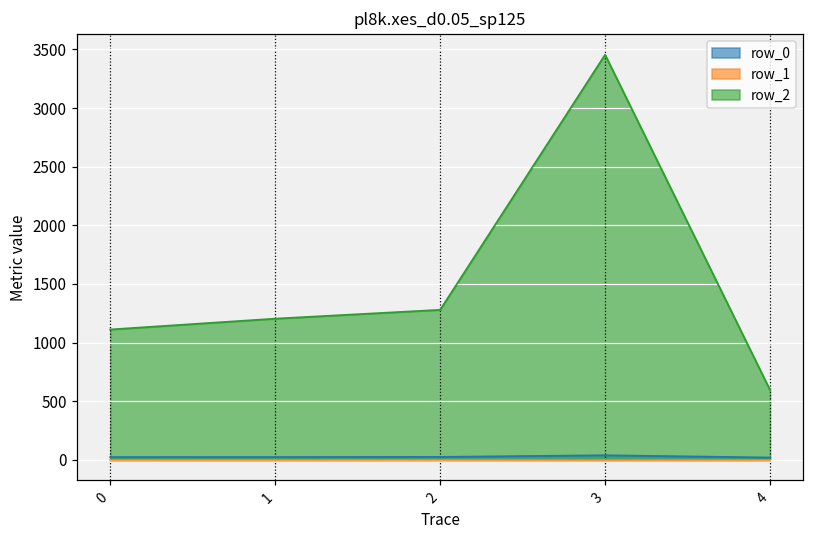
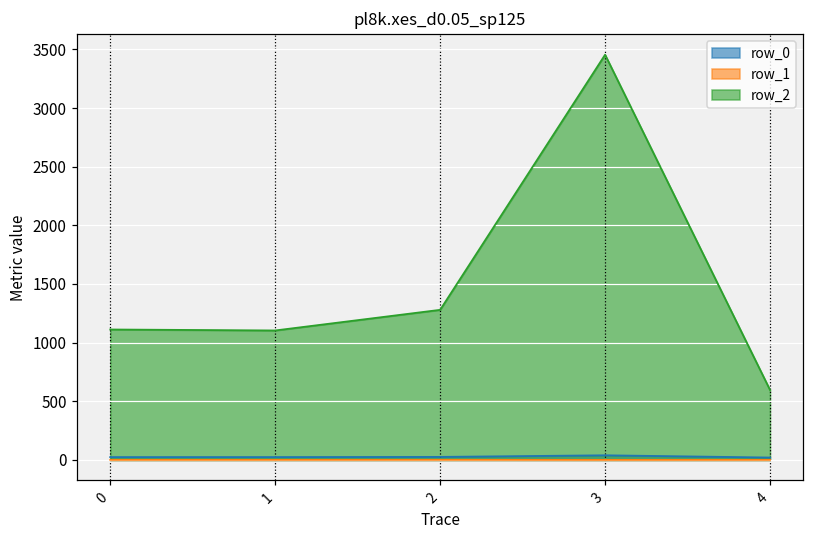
  {
    "row_0": {
      "1": 20,
      "2": 30,
      "3": 40
    },
    "row_1": {
      "1": 0,
      "2": 0,
      "3": 0
    },
    "row_2": {
      "0": 1110,
-     "1": 1200,
+     "1": 1100,
      "2": 1280,
      "3": 3450,
      "4": 600
    }
  }
